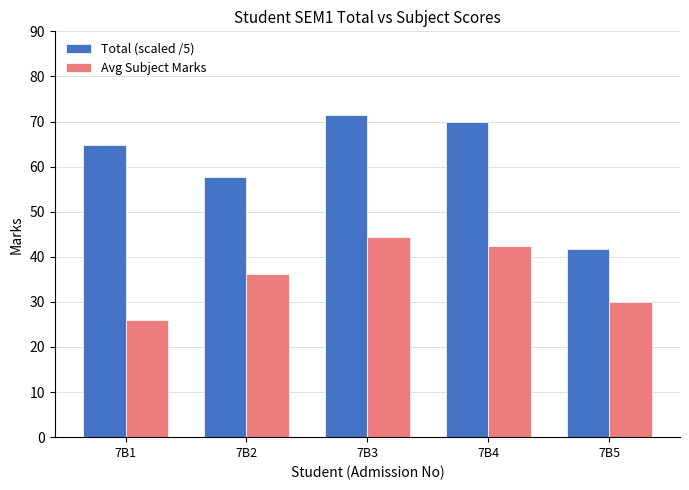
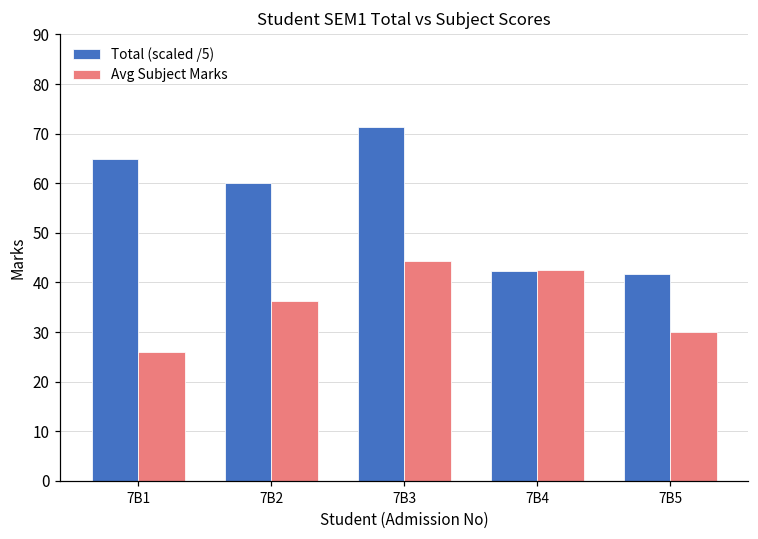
  {
    "Total (scaled /5)": {
      "7B1": 65,
-     "7B2": 58,
+     "7B2": 60,
      "7B3": 71,
-     "7B4": 70,
+     "7B4": 42,
      "7B5": 42
    },
    "Avg Subject Marks": {
      "7B1": 26,
      "7B2": 36,
      "7B3": 44,
      "7B4": 42,
      "7B5": 30
    }
  }
